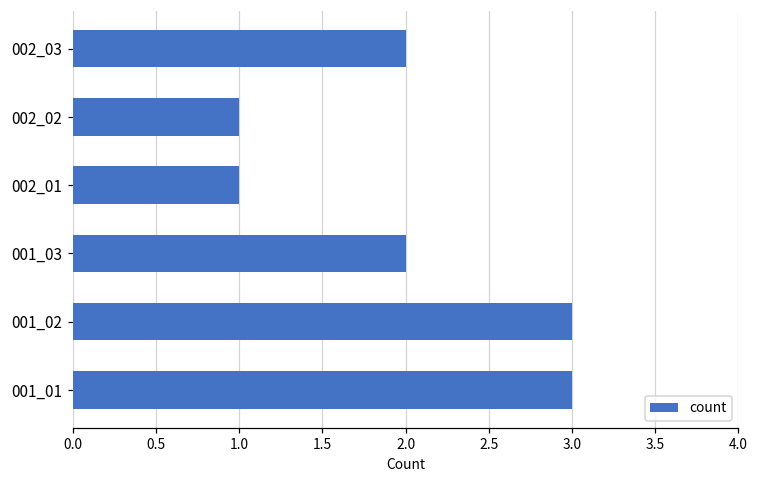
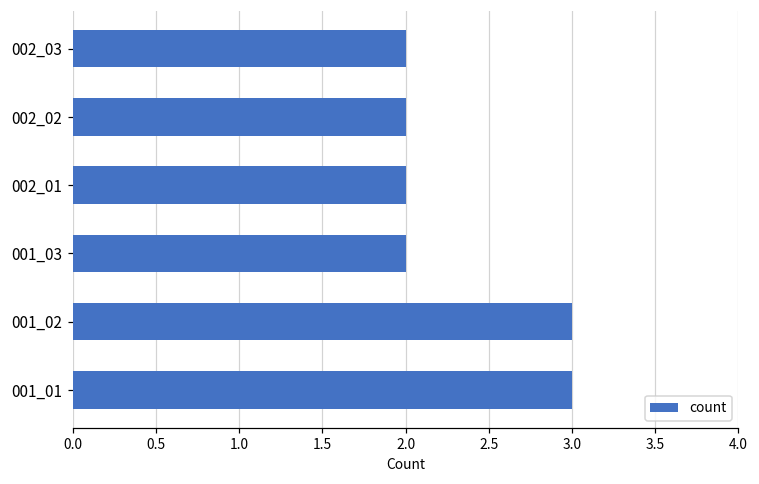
  {
    "002_03": 2,
-   "002_02": 1,
-   "002_01": 1,
+   "002_02": 2,
+   "002_01": 2,
    "001_03": 2,
    "001_02": 3,
    "001_01": 3
  }
